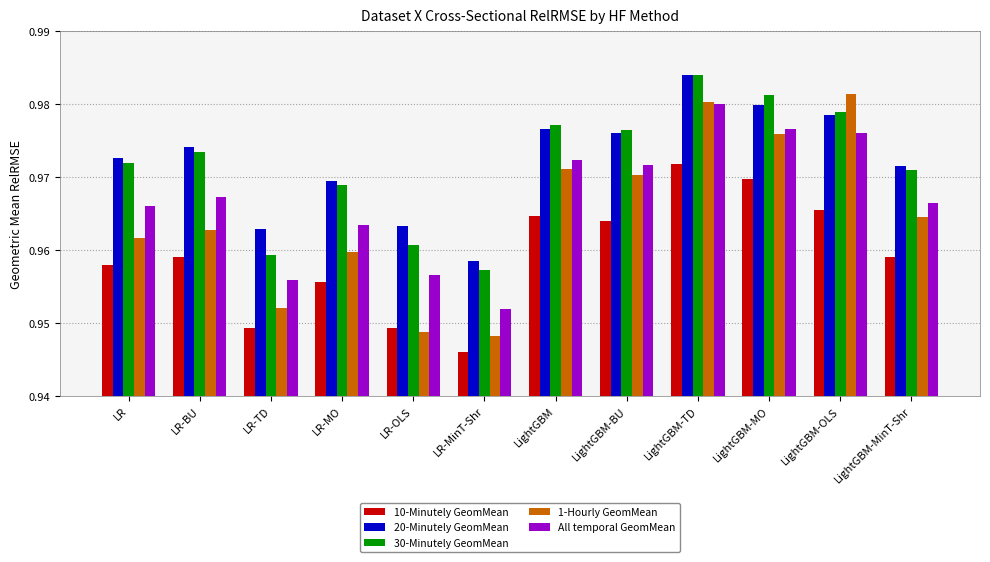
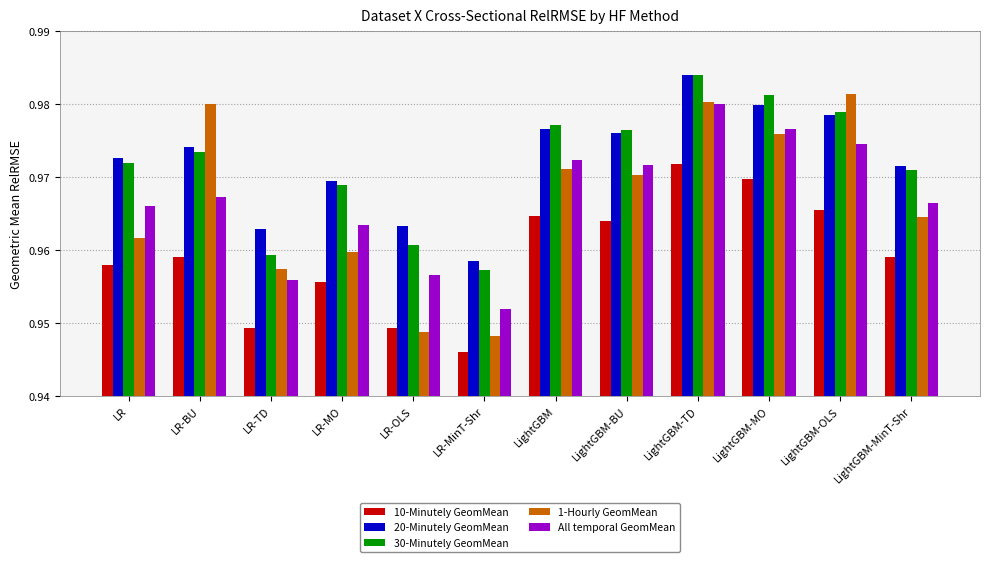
  {
    "10-Minutely GeomMean": {
      "LR": 0.958,
      "LR-BU": 0.959,
      "LR-TD": 0.949,
      "LR-MO": 0.956,
      "LR-OLS": 0.949,
      "LR-MinT-Shr": 0.946,
      "LightGBM": 0.965,
      "LightGBM-BU": 0.964,
      "LightGBM-TD": 0.972,
      "LightGBM-MO": 0.970,
      "LightGBM-OLS": 0.966,
      "LightGBM-MinT-Shr": 0.959
    },
    "20-Minutely GeomMean": {
      "LR": 0.973,
      "LR-BU": 0.974,
      "LR-TD": 0.963,
      "LR-MO": 0.969,
      "LR-OLS": 0.963,
      "LR-MinT-Shr": 0.959,
      "LightGBM": 0.977,
      "LightGBM-BU": 0.976,
      "LightGBM-TD": 0.984,
      "LightGBM-MO": 0.980,
      "LightGBM-OLS": 0.979,
      "LightGBM-MinT-Shr": 0.972
    },
    "30-Minutely GeomMean": {
      "LR": 0.972,
      "LR-BU": 0.973,
      "LR-TD": 0.959,
      "LR-MO": 0.969,
      "LR-OLS": 0.961,
      "LR-MinT-Shr": 0.957,
      "LightGBM": 0.977,
      "LightGBM-BU": 0.977,
      "LightGBM-TD": 0.984,
      "LightGBM-MO": 0.981,
      "LightGBM-OLS": 0.979,
      "LightGBM-MinT-Shr": 0.971
    },
    "1-Hourly GeomMean": {
      "LR": 0.962,
-     "LR-BU": 0.963,
-     "LR-TD": 0.952,
+     "LR-BU": 0.980,
+     "LR-TD": 0.957,
      "LR-MO": 0.960,
      "LR-OLS": 0.949,
      "LR-MinT-Shr": 0.948,
      "LightGBM": 0.971,
      "LightGBM-BU": 0.970,
      "LightGBM-TD": 0.980,
      "LightGBM-MO": 0.976,
      "LightGBM-OLS": 0.981,
      "LightGBM-MinT-Shr": 0.965
    },
    "All temporal GeomMean": {
      "LR": 0.966,
      "LR-BU": 0.967,
      "LR-TD": 0.956,
      "LR-MO": 0.963,
      "LR-OLS": 0.957,
      "LR-MinT-Shr": 0.952,
      "LightGBM": 0.972,
      "LightGBM-BU": 0.972,
      "LightGBM-TD": 0.980,
      "LightGBM-MO": 0.977,
-     "LightGBM-OLS": 0.976,
+     "LightGBM-OLS": 0.974,
      "LightGBM-MinT-Shr": 0.967
    }
  }
